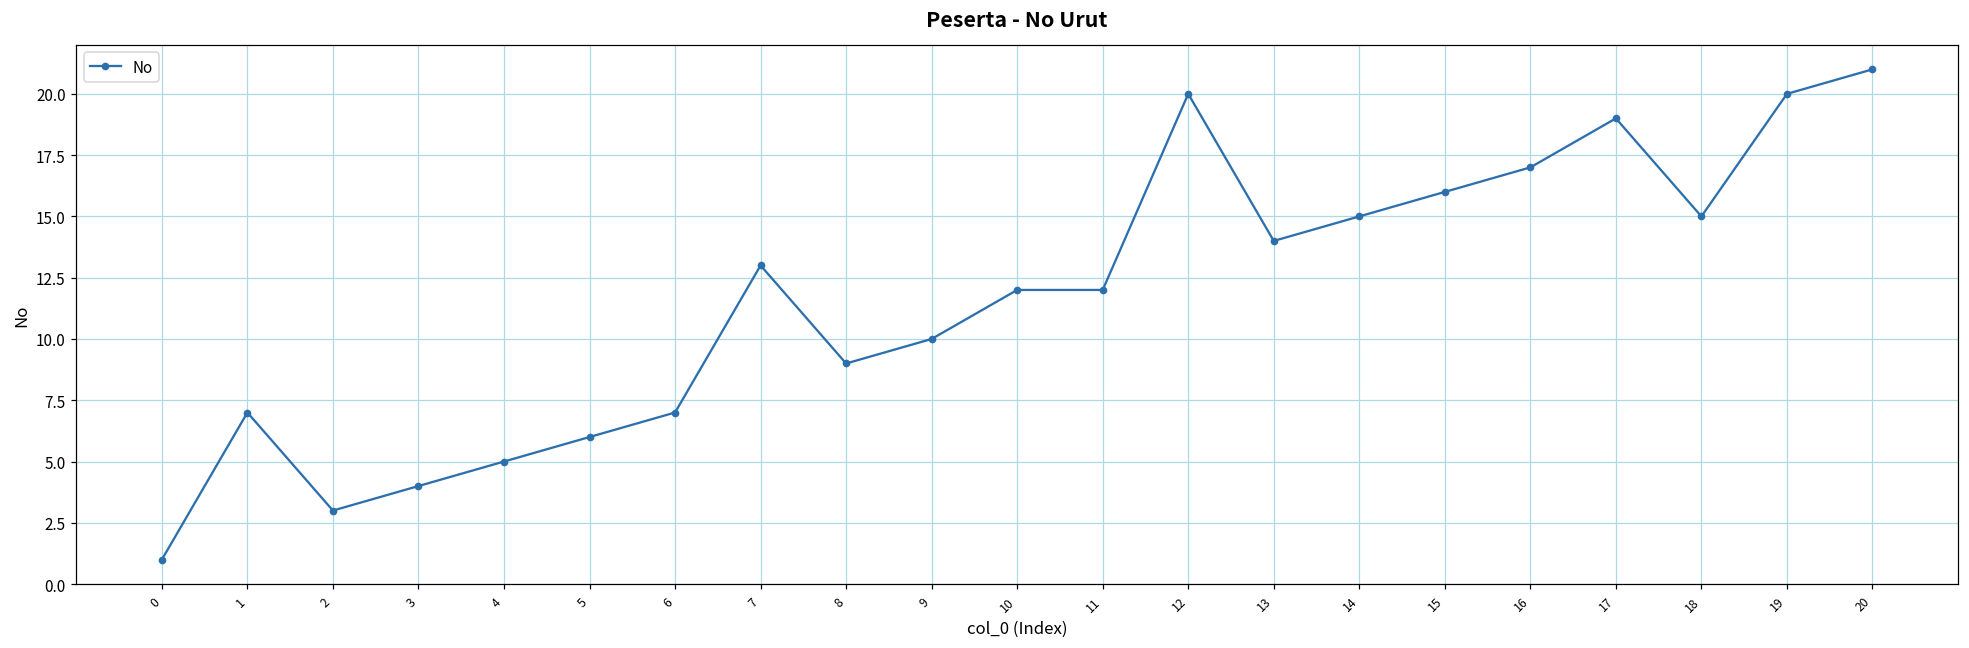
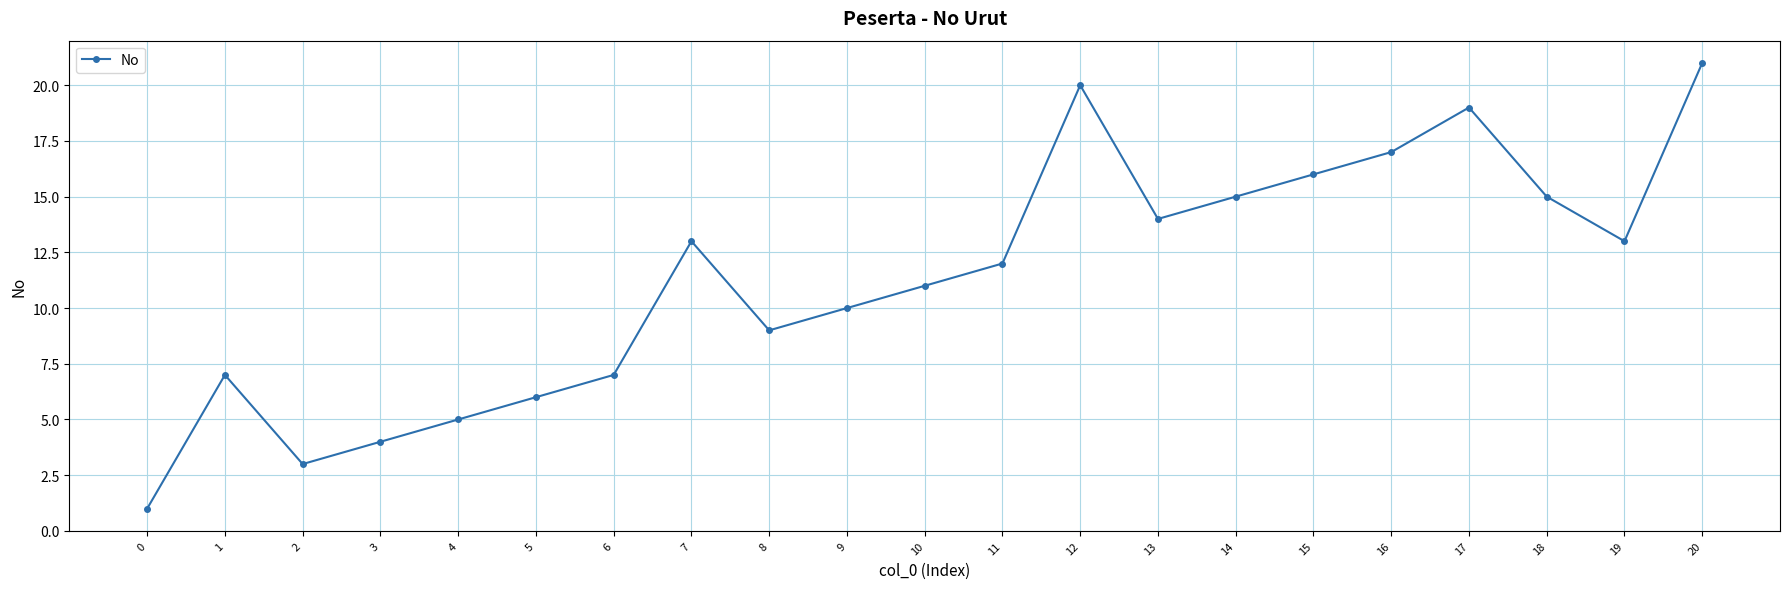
  {
    "0": 1,
    "1": 7,
    "2": 3,
    "3": 4,
    "4": 5,
    "5": 6,
    "6": 7,
    "7": 13,
    "8": 9,
    "9": 10,
-   "10": 12,
+   "10": 11,
    "11": 12,
    "12": 20,
    "13": 14,
    "14": 15,
    "15": 16,
    "16": 17,
    "17": 19,
    "18": 15,
-   "19": 20,
+   "19": 13,
    "20": 21
  }
